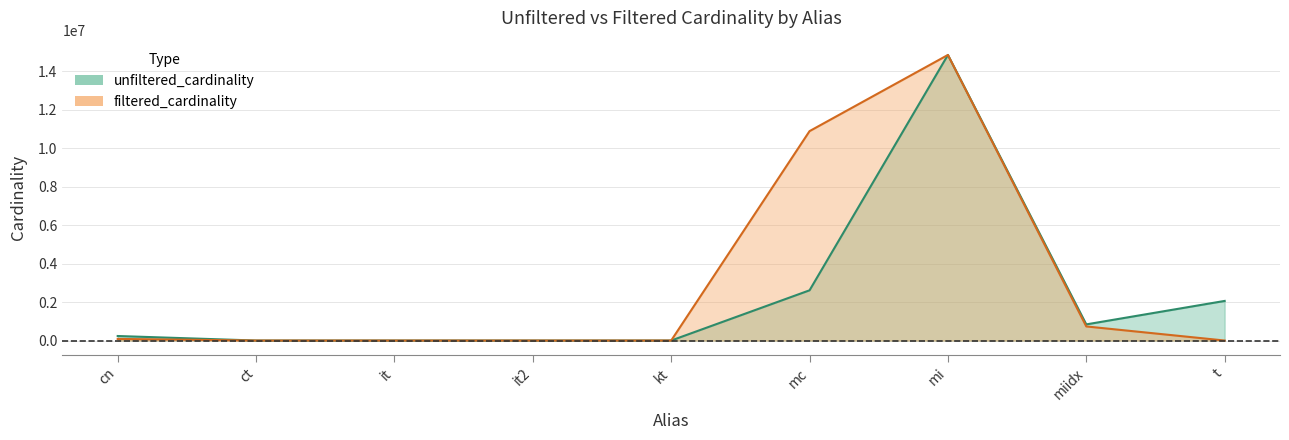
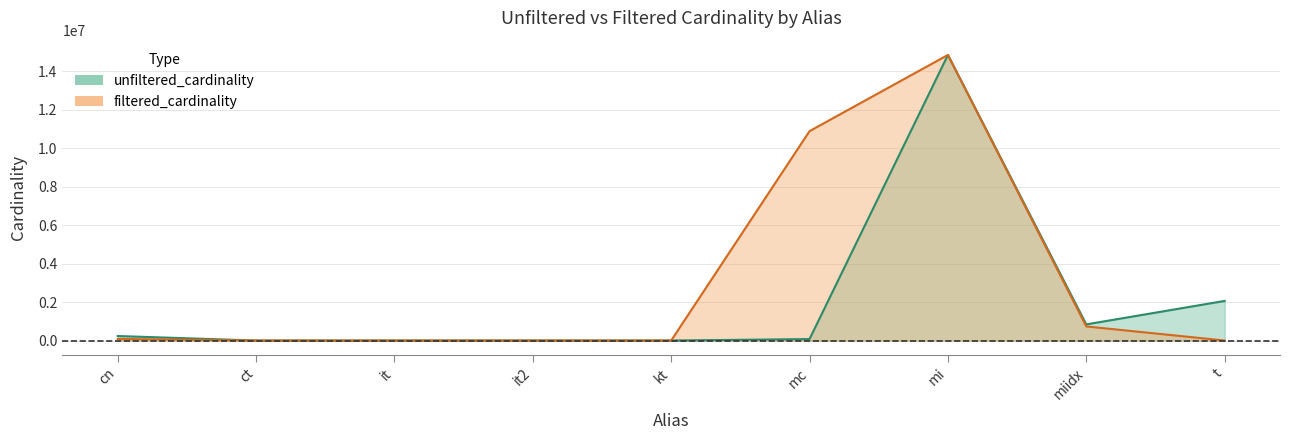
  {
    "unfiltered_cardinality": {
      "cn": 200000,
-     "mc": 2600000,
+     "mc": 100000,
      "t": 2100000
    },
    "filtered_cardinality": {
      "cn": 100000,
      "mc": 10900000,
      "t": 0
    }
  }
